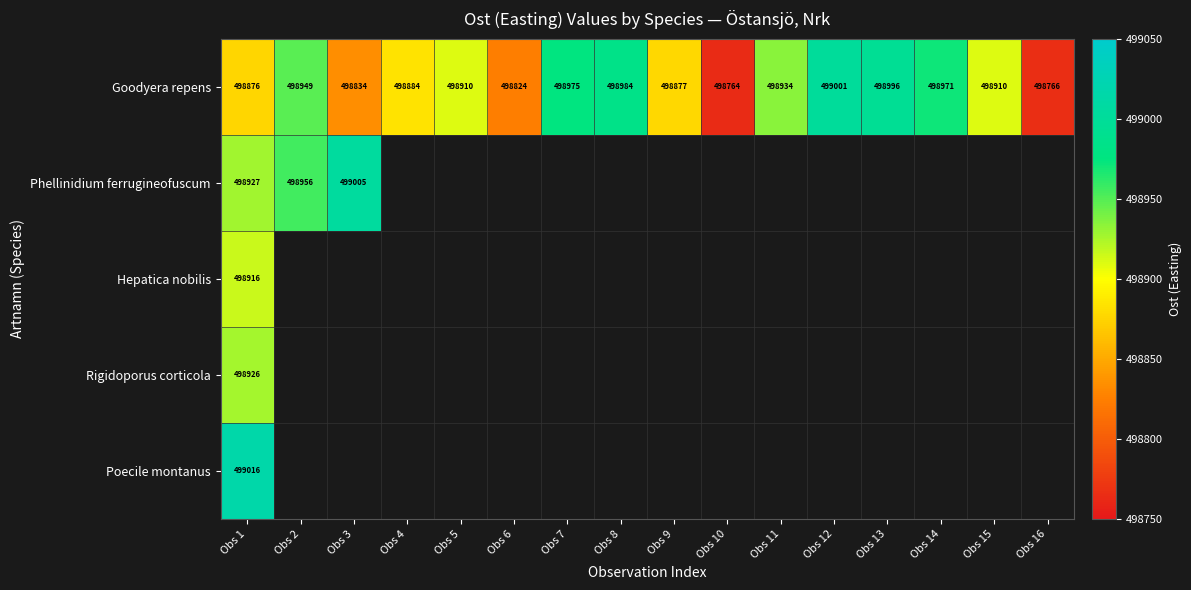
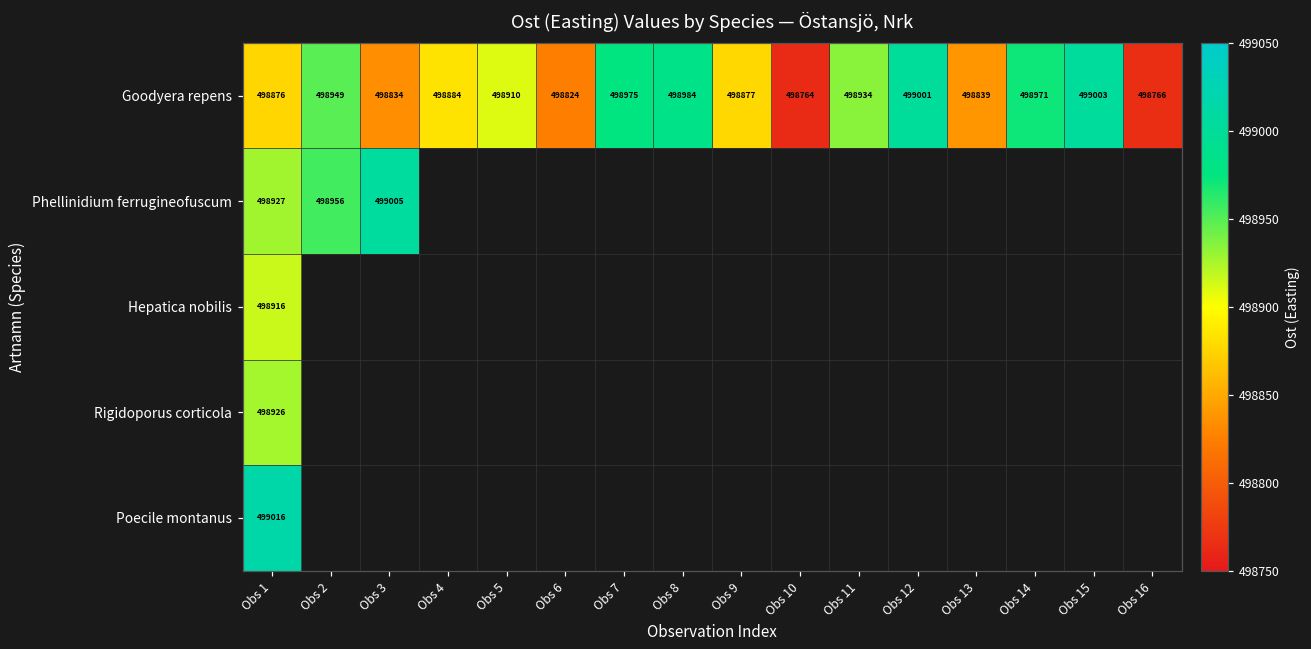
  {
    "Goodyera repens": {
      "Obs 1": 498876,
      "Obs 2": 498949,
      "Obs 3": 498834,
      "Obs 4": 498884,
      "Obs 5": 498910,
      "Obs 6": 498824,
      "Obs 7": 498975,
      "Obs 8": 498984,
      "Obs 9": 498877,
      "Obs 10": 498764,
      "Obs 11": 498934,
      "Obs 12": 499001,
-     "Obs 13": 498996,
+     "Obs 13": 498839,
      "Obs 14": 498971,
-     "Obs 15": 498910,
+     "Obs 15": 499003,
      "Obs 16": 498766
    },
    "Phellinidium ferrugineofuscum": {
      "Obs 1": 498927,
      "Obs 2": 498956,
      "Obs 3": 499005
    },
    "Hepatica nobilis": {
      "Obs 1": 498916
    },
    "Rigidoporus corticola": {
      "Obs 1": 498926
    },
    "Poecile montanus": {
      "Obs 1": 499016
    }
  }
